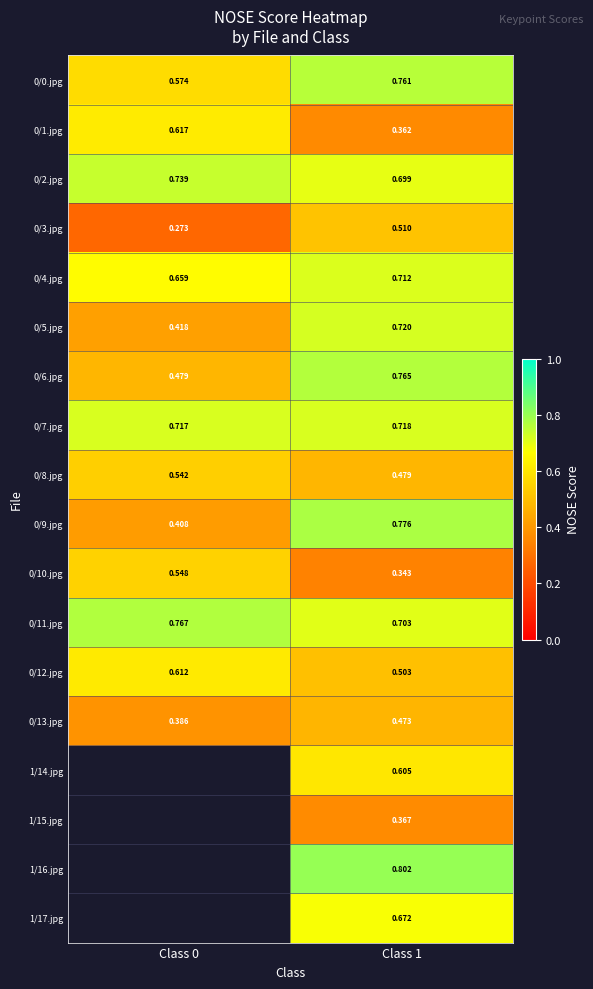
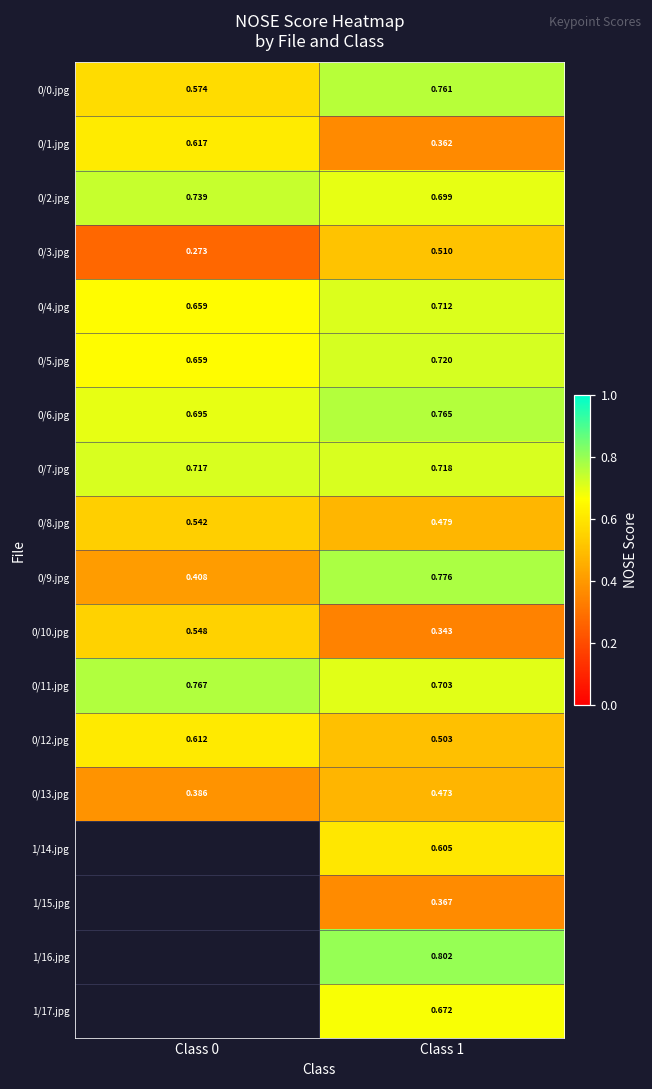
  {
    "0/0.jpg": {
      "Class 0": 0.574,
      "Class 1": 0.761
    },
    "0/1.jpg": {
      "Class 0": 0.617,
      "Class 1": 0.362
    },
    "0/2.jpg": {
      "Class 0": 0.739,
      "Class 1": 0.699
    },
    "0/3.jpg": {
      "Class 0": 0.273,
      "Class 1": 0.510
    },
    "0/4.jpg": {
      "Class 0": 0.659,
      "Class 1": 0.712
    },
    "0/5.jpg": {
-     "Class 0": 0.418,
+     "Class 0": 0.659,
      "Class 1": 0.720
    },
    "0/6.jpg": {
-     "Class 0": 0.479,
+     "Class 0": 0.695,
      "Class 1": 0.765
    },
    "0/7.jpg": {
      "Class 0": 0.717,
      "Class 1": 0.718
    },
    "0/8.jpg": {
      "Class 0": 0.542,
      "Class 1": 0.479
    },
    "0/9.jpg": {
      "Class 0": 0.408,
      "Class 1": 0.776
    },
    "0/10.jpg": {
      "Class 0": 0.548,
      "Class 1": 0.343
    },
    "0/11.jpg": {
      "Class 0": 0.767,
      "Class 1": 0.703
    },
    "0/12.jpg": {
      "Class 0": 0.612,
      "Class 1": 0.503
    },
    "0/13.jpg": {
      "Class 0": 0.386,
      "Class 1": 0.473
    },
    "1/14.jpg": {
      "Class 1": 0.605
    },
    "1/15.jpg": {
      "Class 1": 0.367
    },
    "1/16.jpg": {
      "Class 1": 0.802
    },
    "1/17.jpg": {
      "Class 1": 0.672
    }
  }
